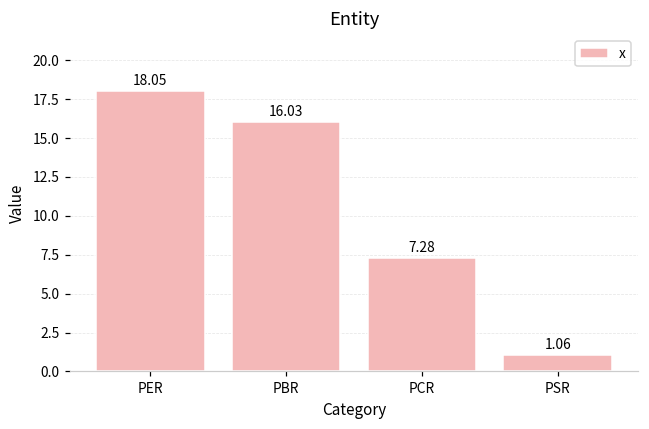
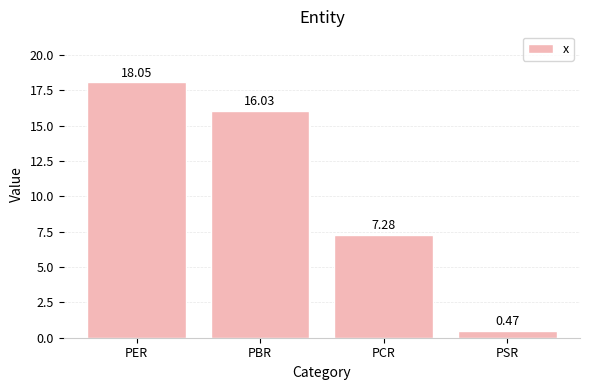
  {
    "PER": 18.05,
    "PBR": 16.03,
    "PCR": 7.28,
-   "PSR": 1.06
+   "PSR": 0.47
  }
